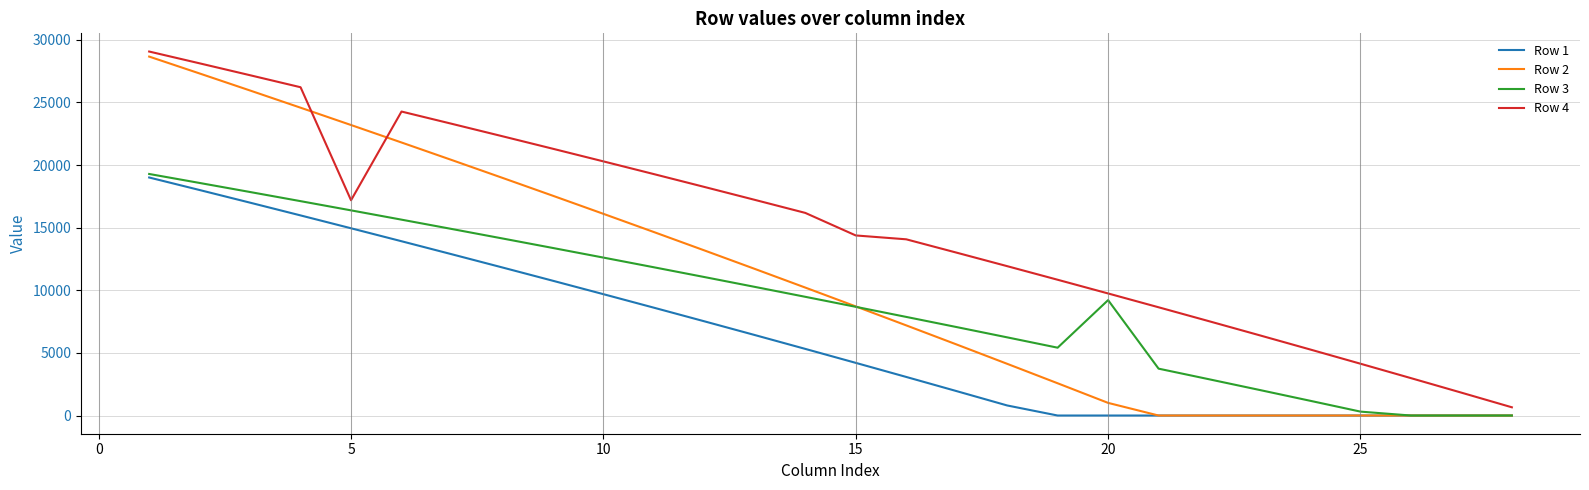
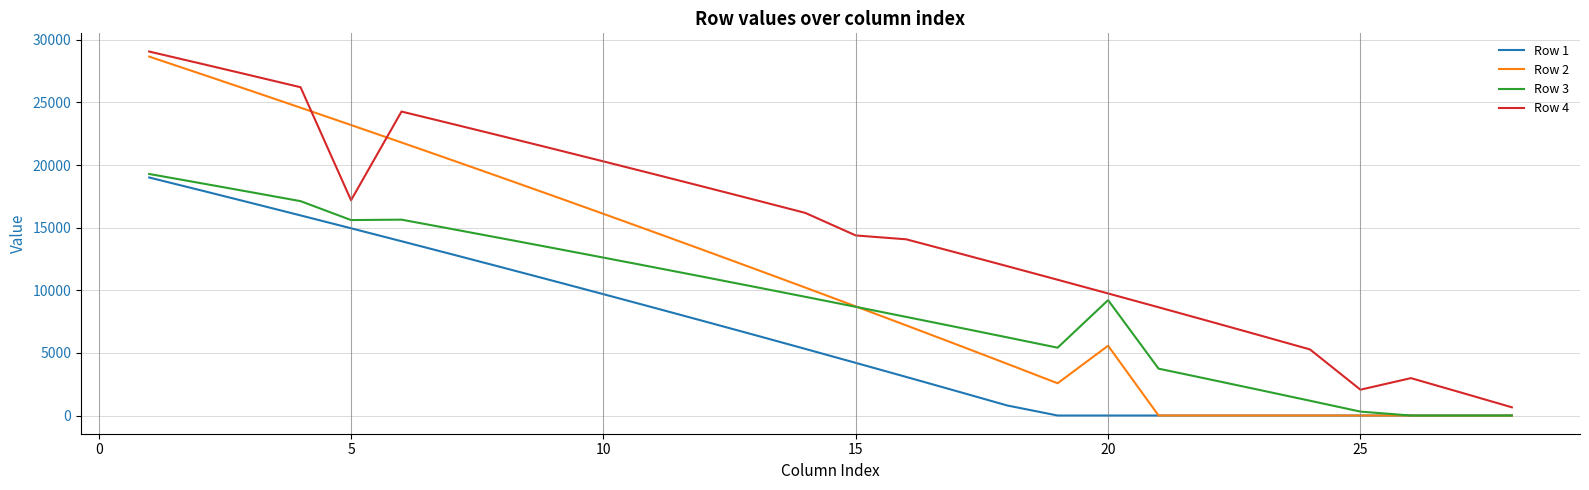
  {
    "Row 1": {
      "5": 15000,
      "10": 9700,
      "15": 4200,
      "20": 0
    },
    "Row 2": {
      "5": 23200,
      "10": 16100,
-     "20": 1000
+     "20": 5600
    },
    "Row 3": {
-     "5": 16400,
+     "5": 15600,
      "10": 12600,
      "20": 9200,
      "25": 300
    },
    "Row 4": {
      "5": 17200,
      "10": 20300,
      "15": 14400,
      "20": 9700,
-     "25": 4100
+     "25": 2100
    }
  }
